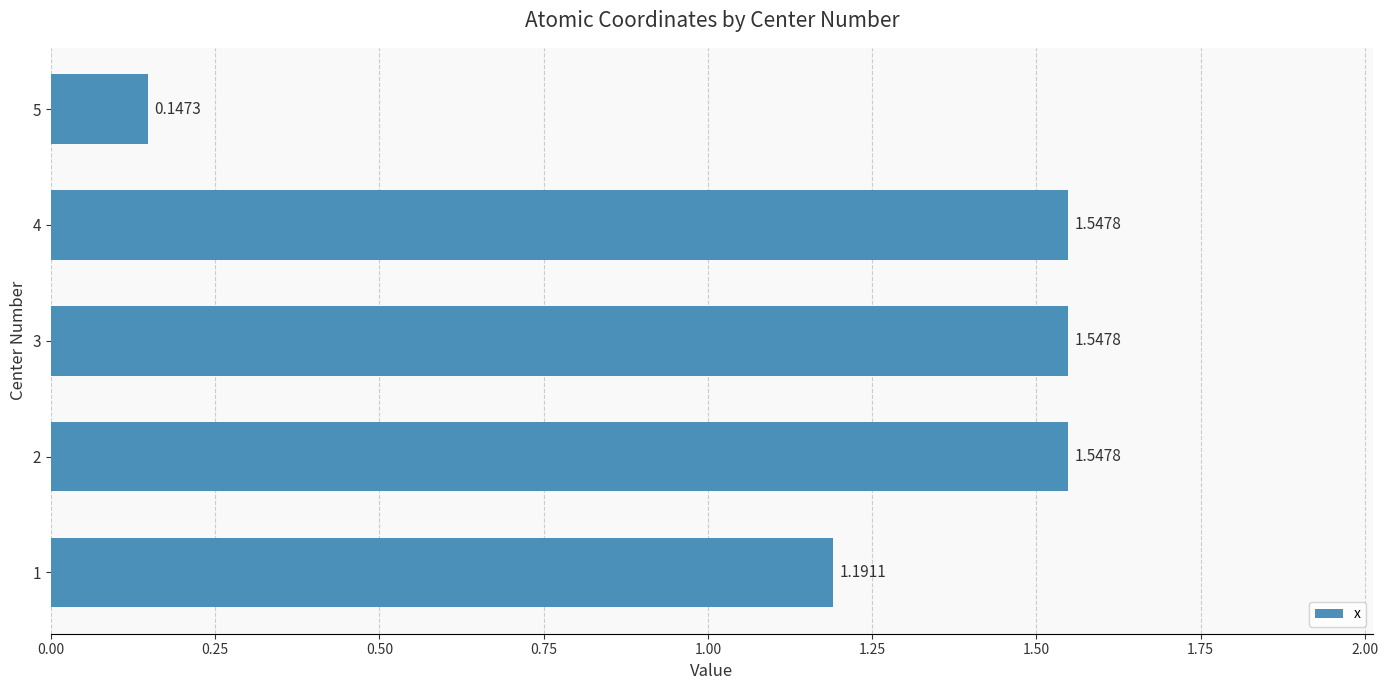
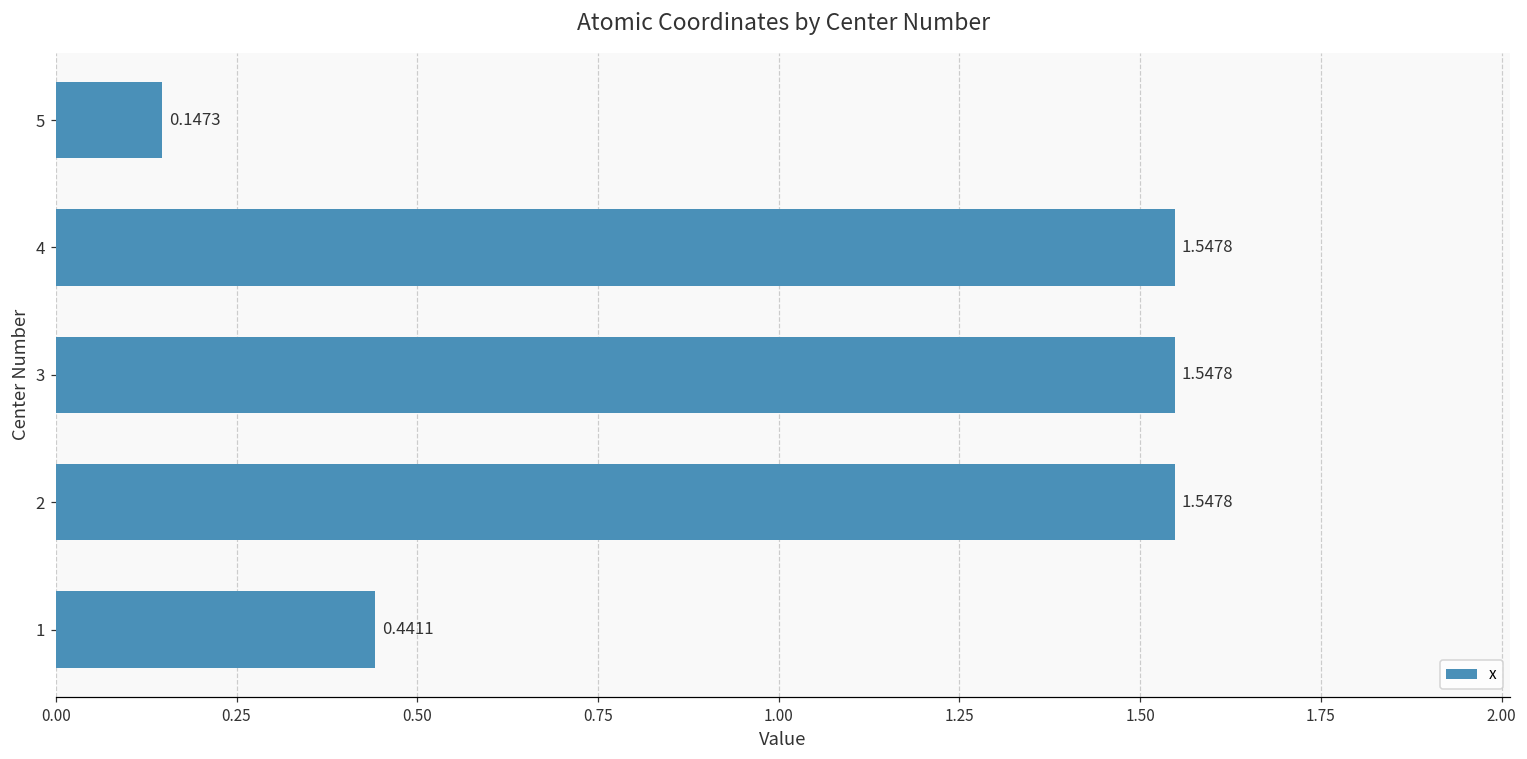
  {
    "5": 0.1473,
    "4": 1.5478,
    "3": 1.5478,
    "2": 1.5478,
-   "1": 1.1911
+   "1": 0.4411
  }
